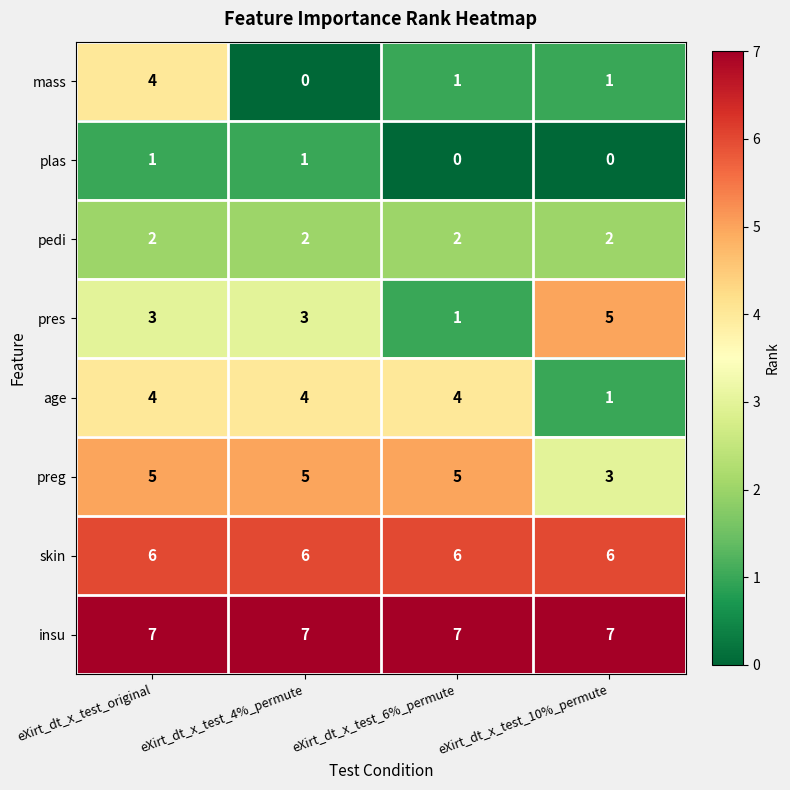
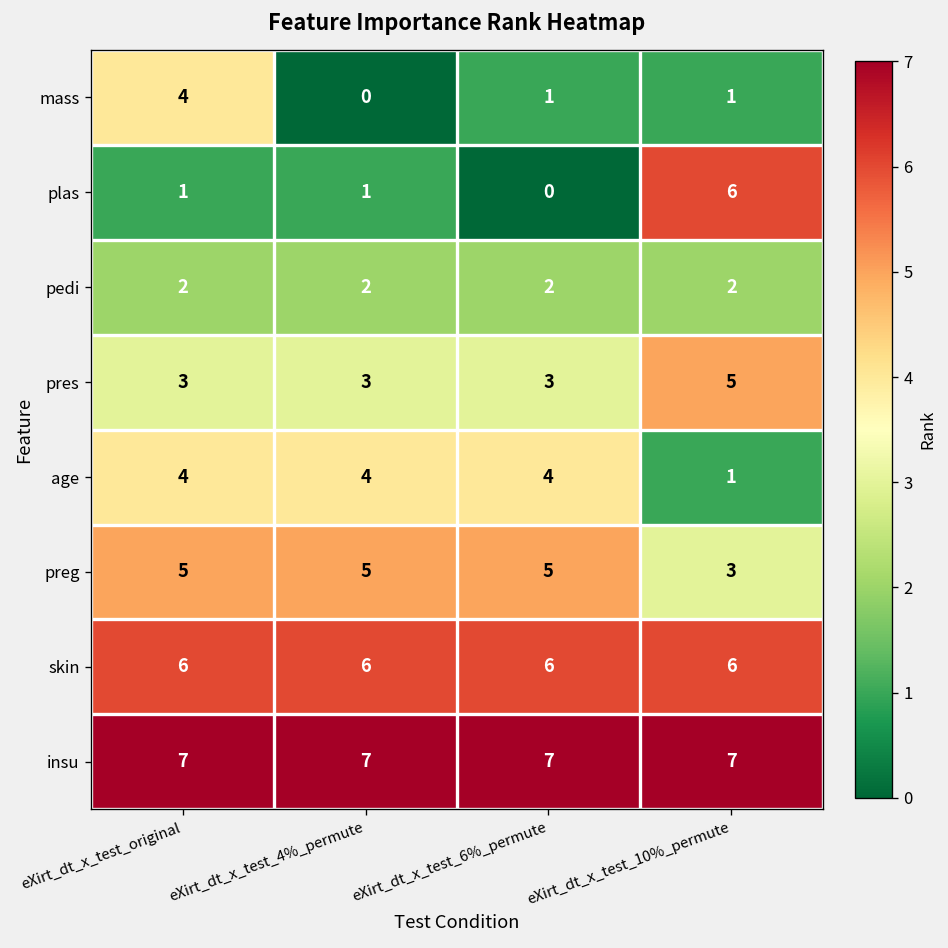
  {
    "mass": {
      "eXirt_dt_x_test_original": 4,
      "eXirt_dt_x_test_4%_permute": 0,
      "eXirt_dt_x_test_6%_permute": 1,
      "eXirt_dt_x_test_10%_permute": 1
    },
    "plas": {
      "eXirt_dt_x_test_original": 1,
      "eXirt_dt_x_test_4%_permute": 1,
      "eXirt_dt_x_test_6%_permute": 0,
-     "eXirt_dt_x_test_10%_permute": 0
+     "eXirt_dt_x_test_10%_permute": 6
    },
    "pedi": {
      "eXirt_dt_x_test_original": 2,
      "eXirt_dt_x_test_4%_permute": 2,
      "eXirt_dt_x_test_6%_permute": 2,
      "eXirt_dt_x_test_10%_permute": 2
    },
    "pres": {
      "eXirt_dt_x_test_original": 3,
      "eXirt_dt_x_test_4%_permute": 3,
-     "eXirt_dt_x_test_6%_permute": 1,
+     "eXirt_dt_x_test_6%_permute": 3,
      "eXirt_dt_x_test_10%_permute": 5
    },
    "age": {
      "eXirt_dt_x_test_original": 4,
      "eXirt_dt_x_test_4%_permute": 4,
      "eXirt_dt_x_test_6%_permute": 4,
      "eXirt_dt_x_test_10%_permute": 1
    },
    "preg": {
      "eXirt_dt_x_test_original": 5,
      "eXirt_dt_x_test_4%_permute": 5,
      "eXirt_dt_x_test_6%_permute": 5,
      "eXirt_dt_x_test_10%_permute": 3
    },
    "skin": {
      "eXirt_dt_x_test_original": 6,
      "eXirt_dt_x_test_4%_permute": 6,
      "eXirt_dt_x_test_6%_permute": 6,
      "eXirt_dt_x_test_10%_permute": 6
    },
    "insu": {
      "eXirt_dt_x_test_original": 7,
      "eXirt_dt_x_test_4%_permute": 7,
      "eXirt_dt_x_test_6%_permute": 7,
      "eXirt_dt_x_test_10%_permute": 7
    }
  }
